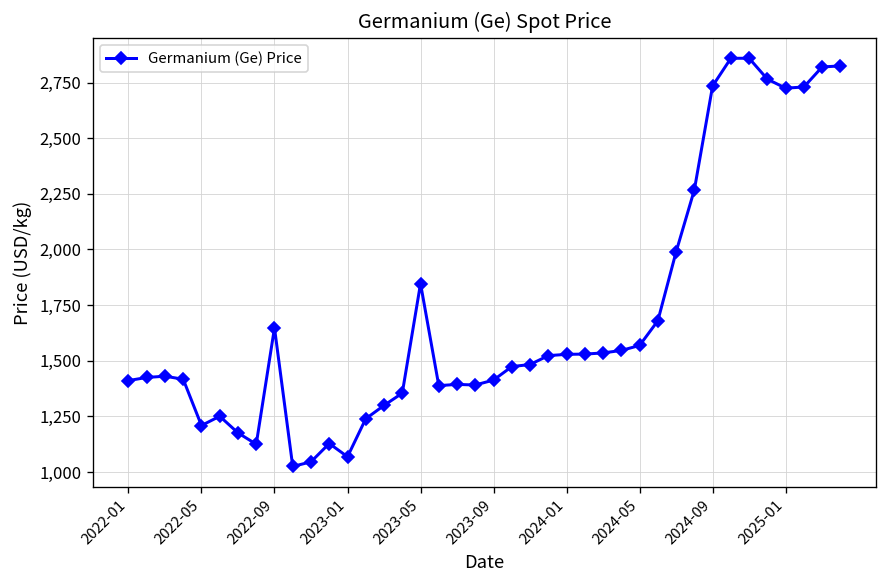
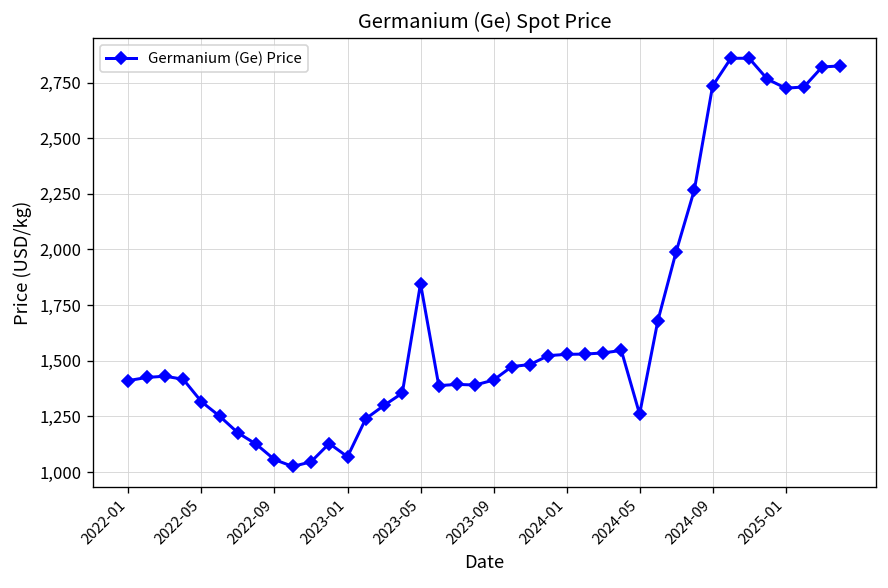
  {
    "2022-01": "1,410",
-   "2022-05": "1,210",
-   "2022-09": "1,650",
+   "2022-05": "1,320",
+   "2022-09": "1,060",
    "2023-01": "1,070",
    "2023-05": "1,850",
    "2023-09": "1,410",
    "2024-01": "1,530",
-   "2024-05": "1,570",
+   "2024-05": "1,260",
    "2024-09": "2,730",
    "2025-01": "2,730"
  }
